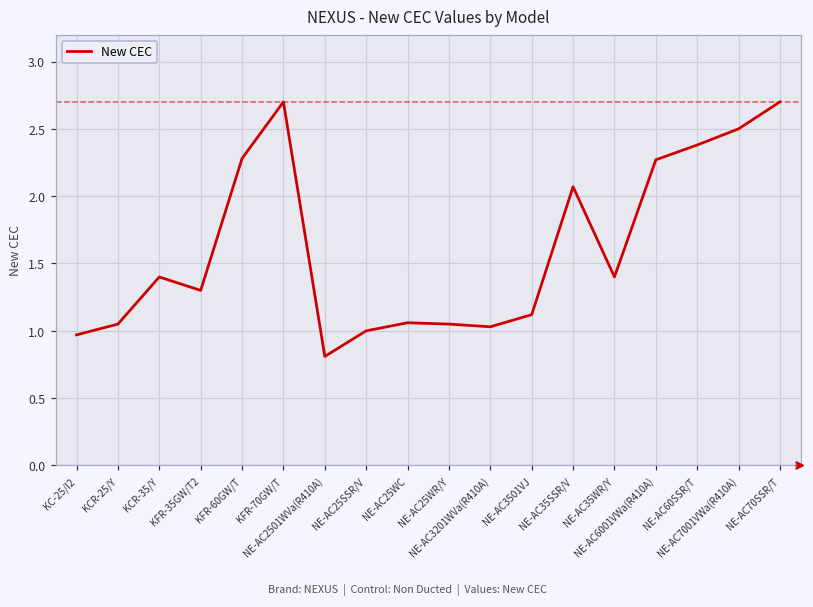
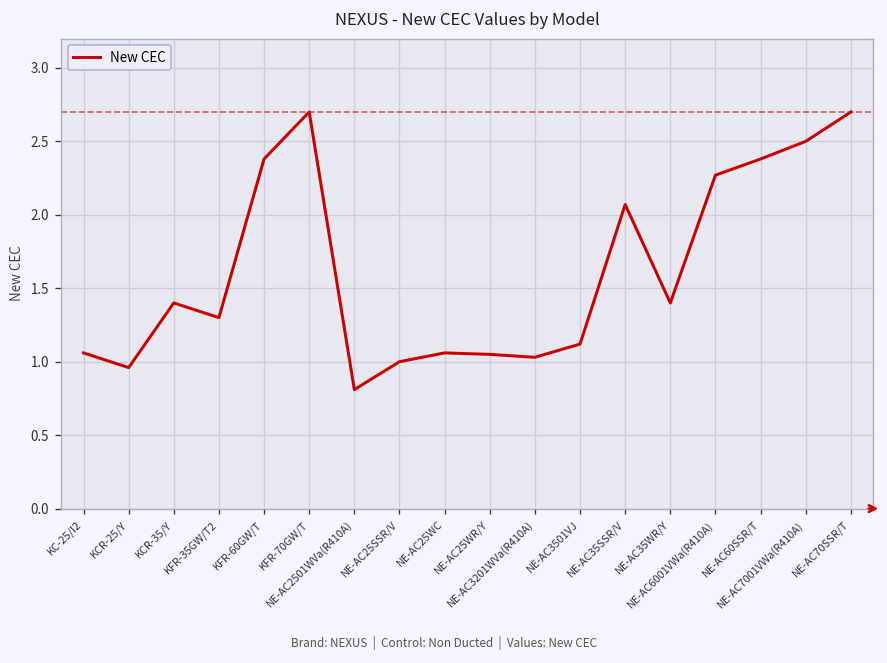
  {
-   "KC-25/I2": 0.97,
-   "KCR-25/Y": 1.05,
+   "KC-25/I2": 1.06,
+   "KCR-25/Y": 0.96,
    "KCR-35/Y": 1.40,
    "KFR-35GW/T2": 1.30,
-   "KFR-60GW/T": 2.28,
+   "KFR-60GW/T": 2.38,
    "KFR-70GW/T": 2.70,
    "NE-AC2501WVa(R410A)": 0.81,
    "NE-AC25SSR/V": 1.00,
    "NE-AC25WC": 1.06,
    "NE-AC25WR/Y": 1.05,
    "NE-AC3201WVa(R410A)": 1.03,
    "NE-AC3501VJ": 1.12,
    "NE-AC35SSR/V": 2.07,
    "NE-AC35WR/Y": 1.40,
    "NE-AC6001VWa(R410A)": 2.27,
    "NE-AC60SSR/T": 2.38,
    "NE-AC7001VWa(R410A)": 2.50,
    "NE-AC70SSR/T": 2.70
  }
